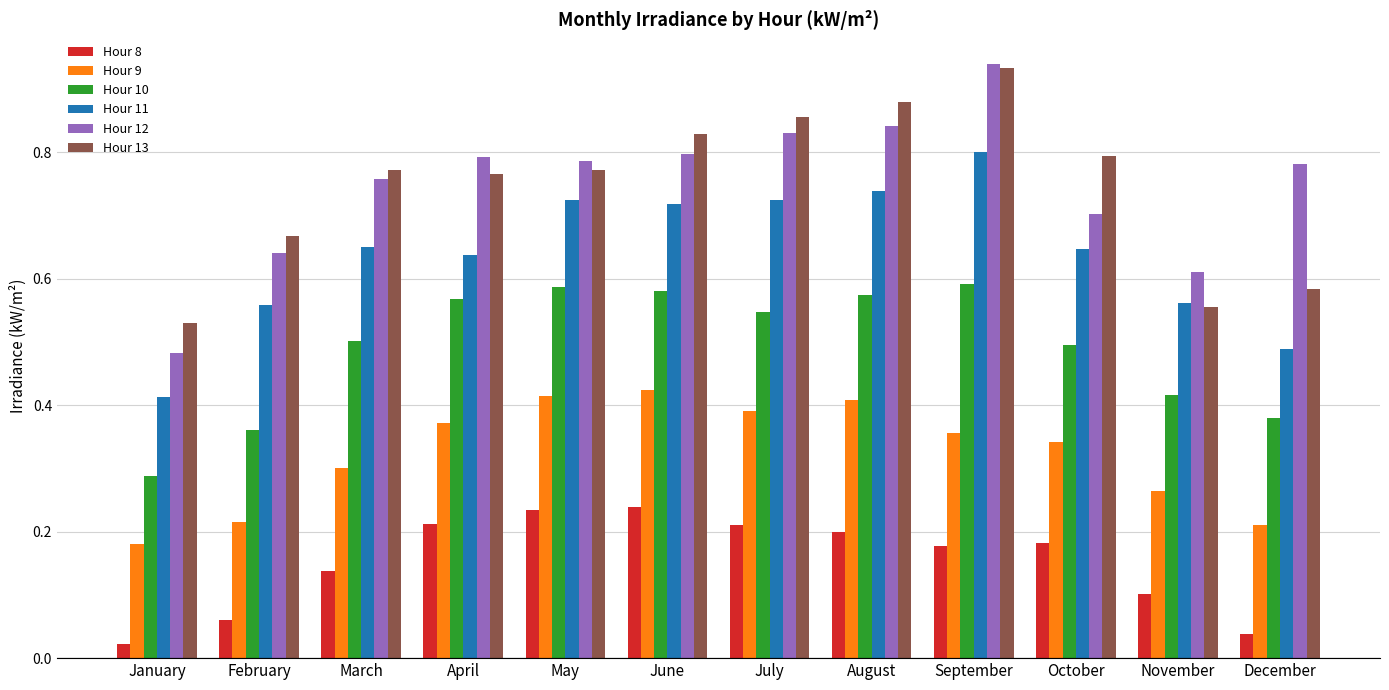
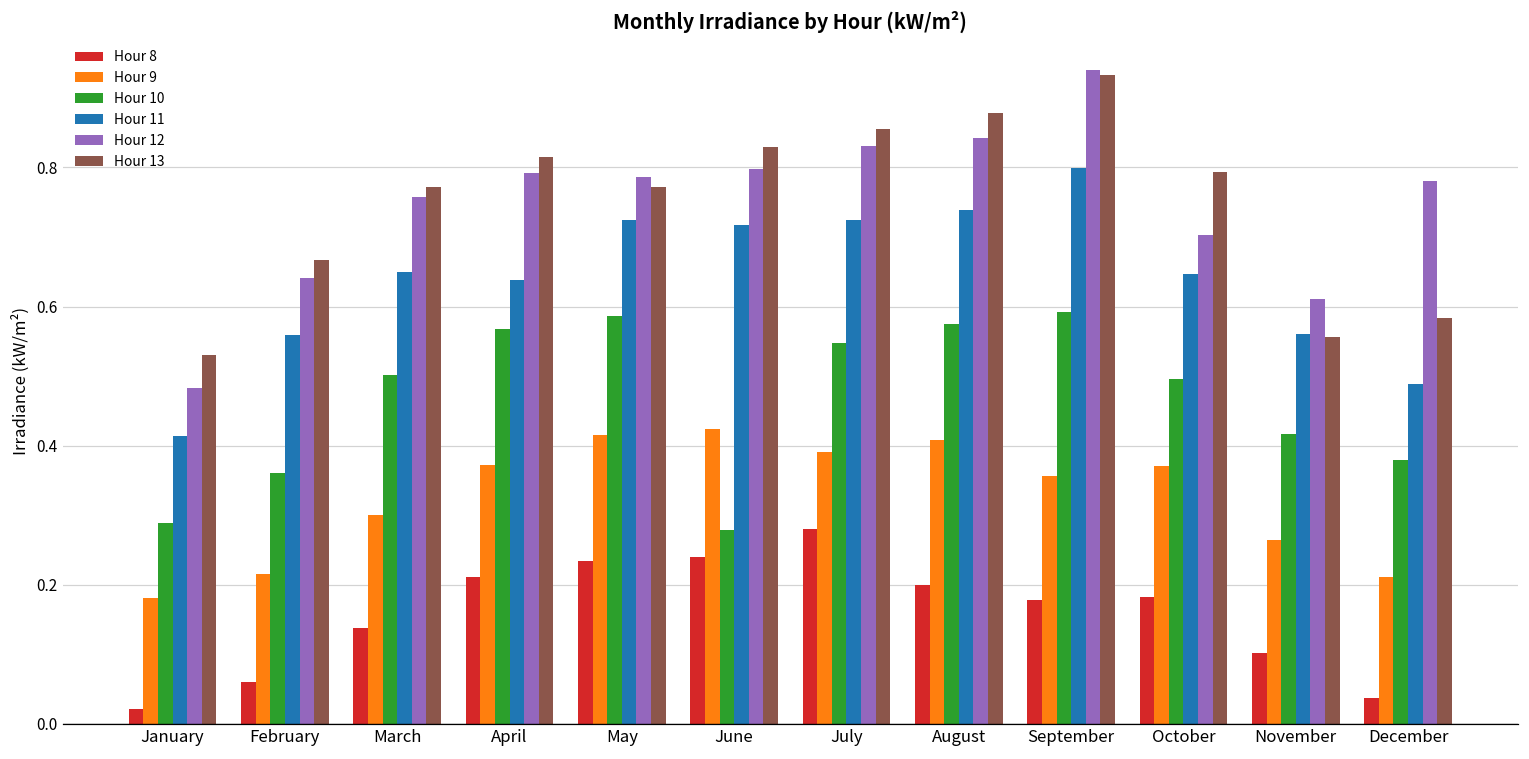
  {
    "Hour 8": {
      "January": 0.02,
      "February": 0.06,
      "March": 0.14,
      "April": 0.21,
      "May": 0.23,
      "June": 0.24,
-     "July": 0.21,
+     "July": 0.28,
      "August": 0.20,
      "September": 0.18,
      "October": 0.18,
      "November": 0.10,
      "December": 0.04
    },
    "Hour 9": {
      "January": 0.18,
      "February": 0.22,
      "March": 0.30,
      "April": 0.37,
      "May": 0.42,
      "June": 0.42,
      "July": 0.39,
      "August": 0.41,
      "September": 0.36,
-     "October": 0.34,
+     "October": 0.37,
      "November": 0.26,
      "December": 0.21
    },
    "Hour 10": {
      "January": 0.29,
      "February": 0.36,
      "March": 0.50,
      "April": 0.57,
      "May": 0.59,
-     "June": 0.58,
+     "June": 0.28,
      "July": 0.55,
      "August": 0.57,
      "September": 0.59,
      "October": 0.50,
      "November": 0.42,
      "December": 0.38
    },
    "Hour 11": {
      "January": 0.41,
      "February": 0.56,
      "March": 0.65,
      "April": 0.64,
      "May": 0.72,
      "June": 0.72,
      "July": 0.72,
      "August": 0.74,
      "September": 0.80,
      "October": 0.65,
      "November": 0.56,
      "December": 0.49
    },
    "Hour 12": {
      "January": 0.48,
      "February": 0.64,
      "March": 0.76,
      "April": 0.79,
      "May": 0.79,
      "June": 0.80,
      "July": 0.83,
      "August": 0.84,
      "September": 0.94,
      "October": 0.70,
      "November": 0.61,
      "December": 0.78
    },
    "Hour 13": {
      "January": 0.53,
      "February": 0.67,
      "March": 0.77,
-     "April": 0.77,
+     "April": 0.81,
      "May": 0.77,
      "June": 0.83,
      "July": 0.86,
      "August": 0.88,
      "September": 0.93,
      "October": 0.79,
      "November": 0.56,
      "December": 0.58
    }
  }
